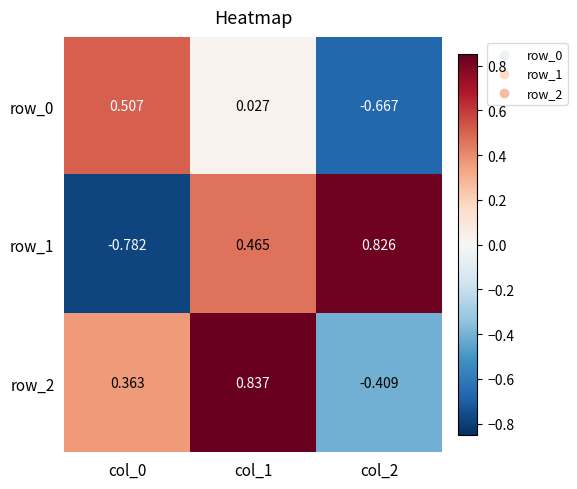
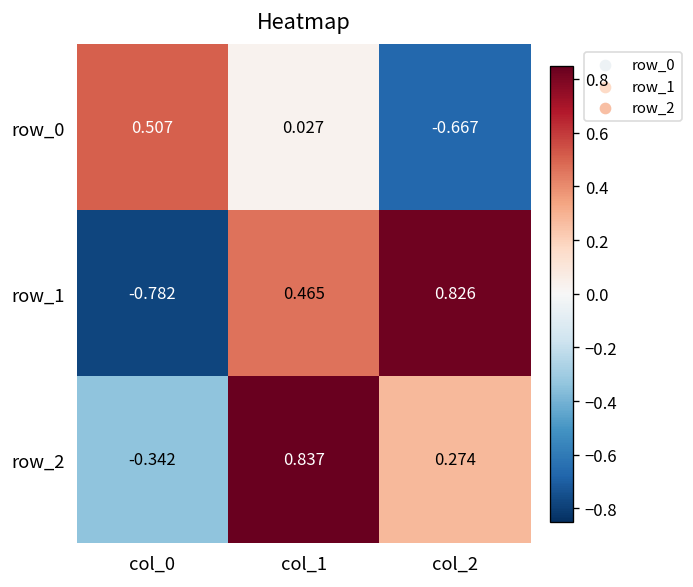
  {
    "row_0": {
      "col_0": 0.507,
      "col_1": 0.027,
      "col_2": -0.667
    },
    "row_1": {
      "col_0": -0.782,
      "col_1": 0.465,
      "col_2": 0.826
    },
    "row_2": {
-     "col_0": 0.363,
+     "col_0": -0.342,
      "col_1": 0.837,
-     "col_2": -0.409
+     "col_2": 0.274
    }
  }
